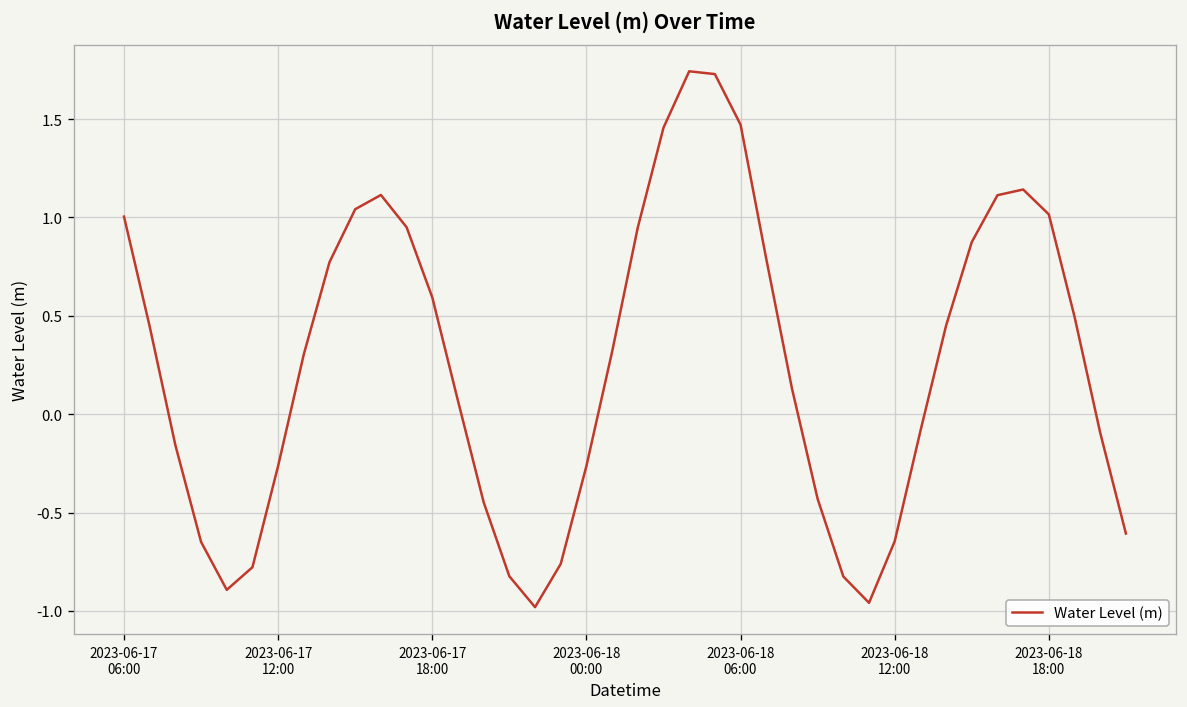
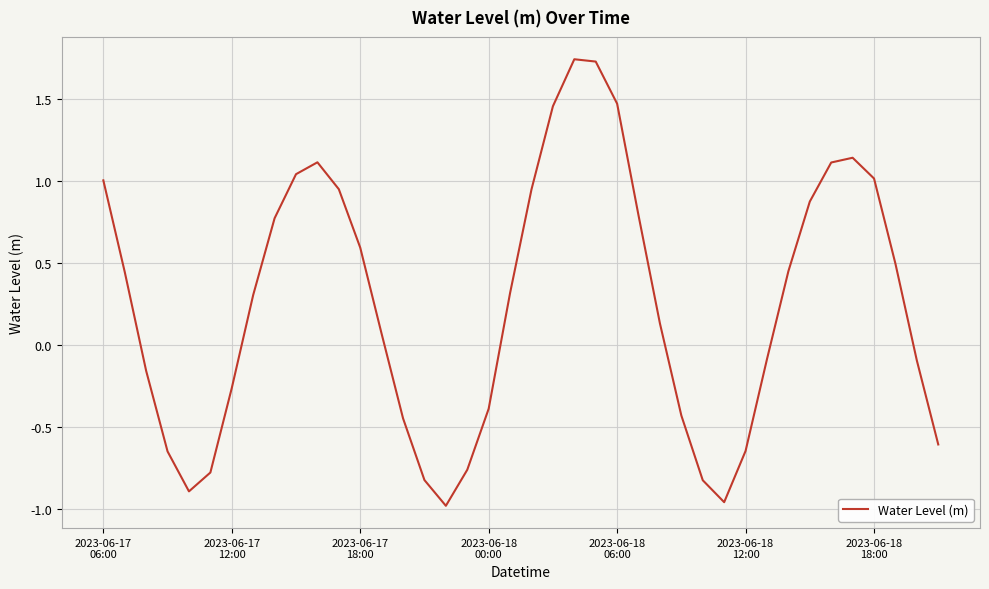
  {
    "2023-06-17 06:00": 1.00,
    "2023-06-17 12:00": -0.26,
    "2023-06-17 18:00": 0.59,
-   "2023-06-18 00:00": -0.26,
+   "2023-06-18 00:00": -0.39,
    "2023-06-18 06:00": 1.47,
    "2023-06-18 12:00": -0.65,
    "2023-06-18 18:00": 1.02
  }
